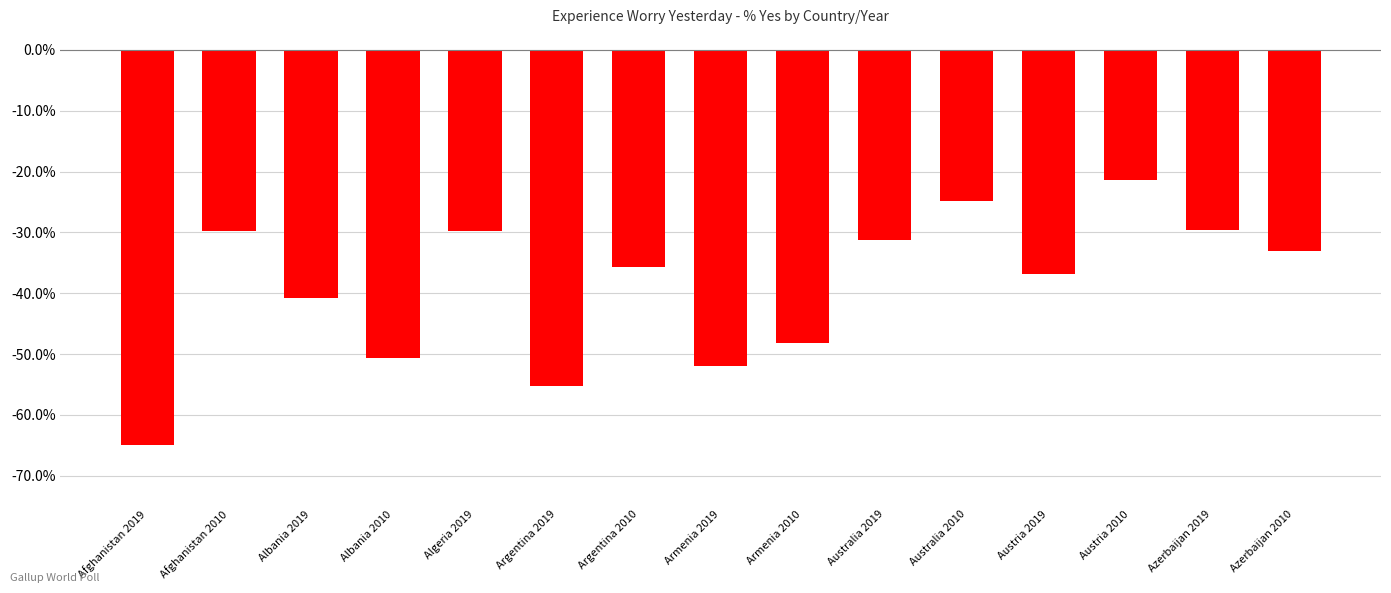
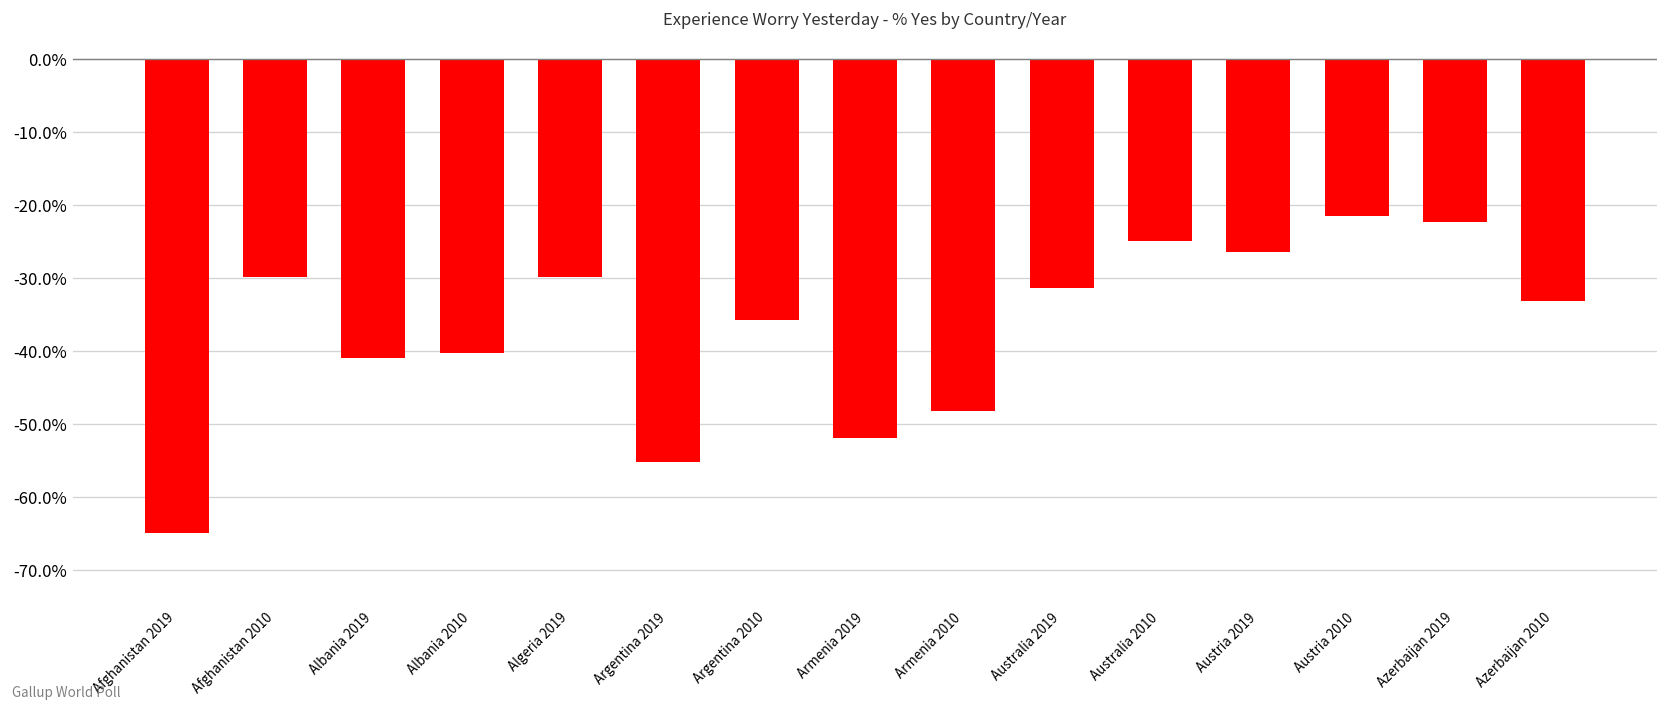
  {
    "Afghanistan 2019": "-65%",
    "Afghanistan 2010": "-30%",
    "Albania 2019": "-41%",
-   "Albania 2010": "-51%",
+   "Albania 2010": "-40%",
    "Algeria 2019": "-30%",
    "Argentina 2019": "-55%",
    "Argentina 2010": "-36%",
    "Armenia 2019": "-52%",
    "Armenia 2010": "-48%",
    "Australia 2019": "-31%",
    "Australia 2010": "-25%",
-   "Austria 2019": "-37%",
+   "Austria 2019": "-26%",
    "Austria 2010": "-21%",
-   "Azerbaijan 2019": "-30%",
+   "Azerbaijan 2019": "-22%",
    "Azerbaijan 2010": "-33%"
  }
